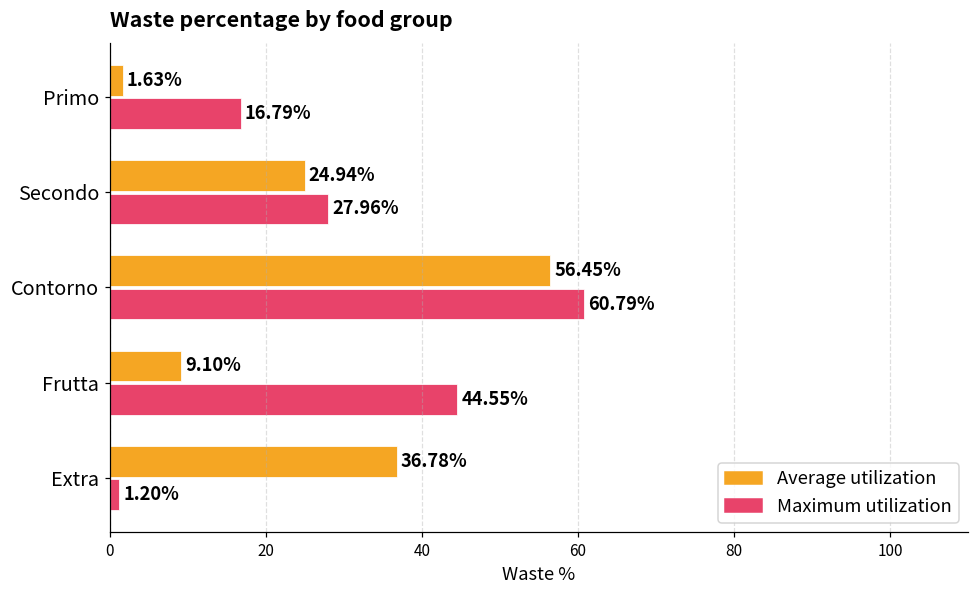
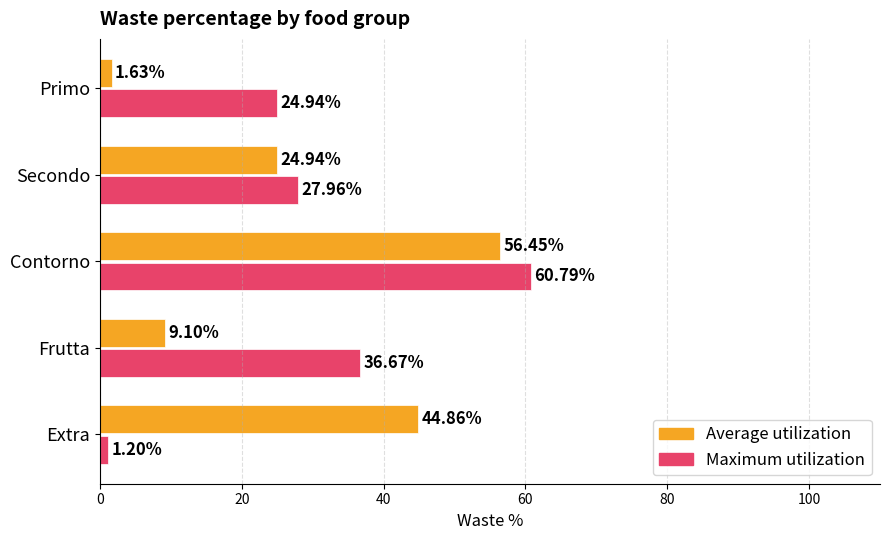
  {
    "Average utilization": {
      "Primo": "1.63%",
      "Secondo": "24.94%",
      "Contorno": "56.45%",
      "Frutta": "9.10%",
-     "Extra": "36.78%"
+     "Extra": "44.86%"
    },
    "Maximum utilization": {
-     "Primo": "16.79%",
+     "Primo": "24.94%",
      "Secondo": "27.96%",
      "Contorno": "60.79%",
-     "Frutta": "44.55%",
+     "Frutta": "36.67%",
      "Extra": "1.20%"
    }
  }
